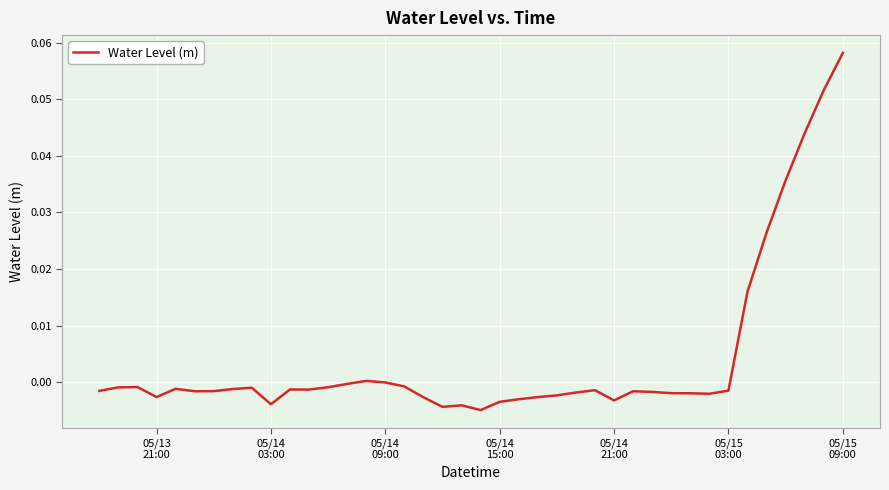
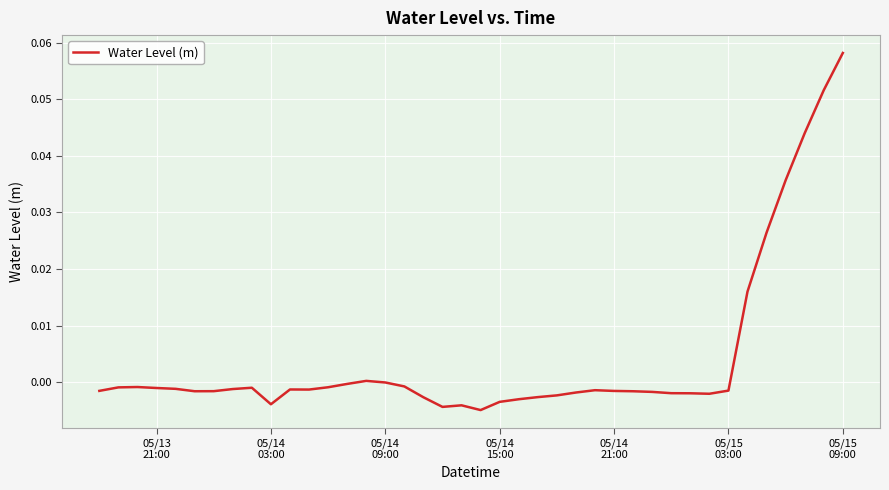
  {
-   "05/13 21:00": -0.003,
+   "05/13 21:00": -0.001,
    "05/14 03:00": -0.004,
    "05/14 09:00": 0.000,
    "05/14 15:00": -0.003,
-   "05/14 21:00": -0.003,
+   "05/14 21:00": -0.002,
    "05/15 03:00": -0.001,
    "05/15 09:00": 0.058
  }
